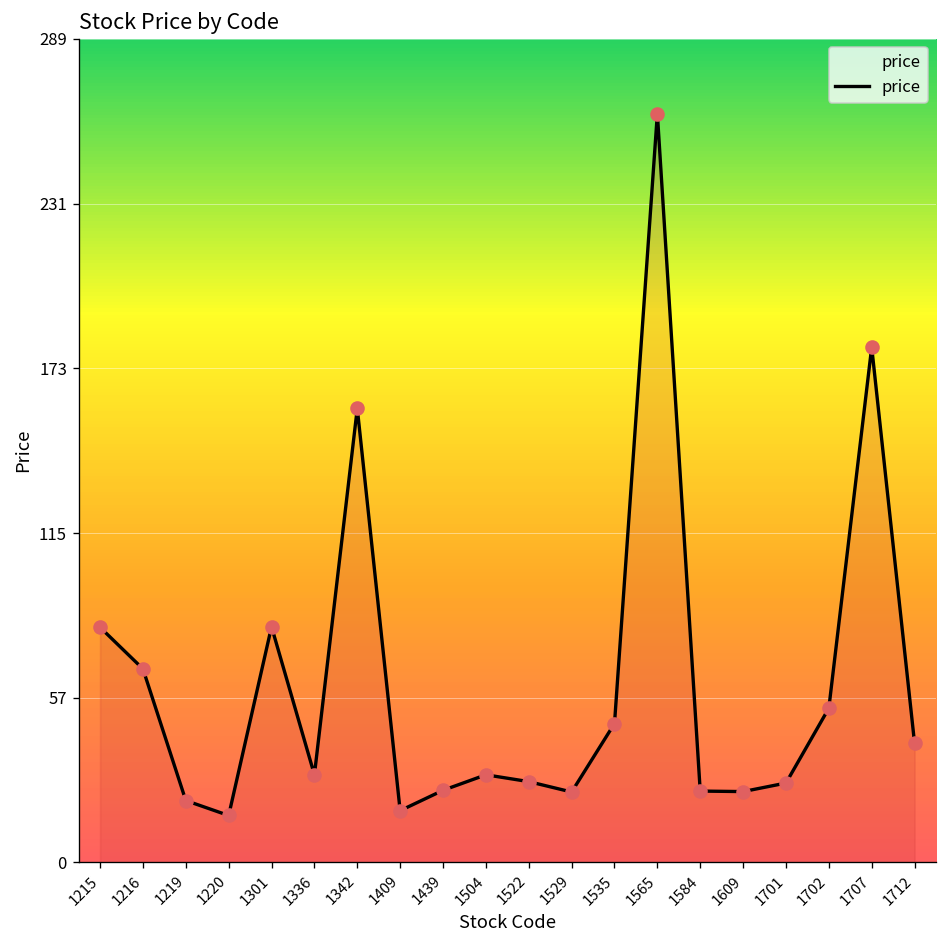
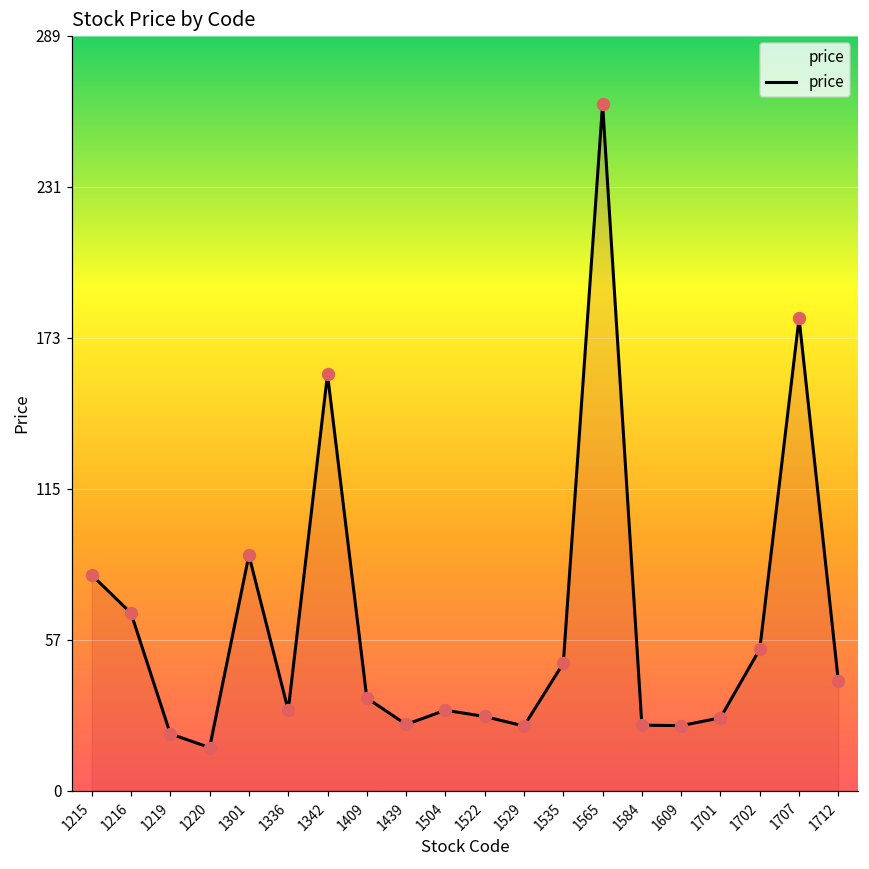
  {
    "1215": 83,
    "1216": 68,
    "1219": 22,
    "1220": 17,
-   "1301": 83,
+   "1301": 90,
    "1336": 31,
    "1342": 160,
-   "1409": 18,
+   "1409": 36,
    "1439": 25,
    "1504": 31,
    "1522": 28,
    "1529": 25,
    "1535": 49,
    "1565": 263,
    "1584": 25,
    "1609": 25,
    "1701": 28,
    "1702": 54,
    "1707": 181,
    "1712": 42
  }
